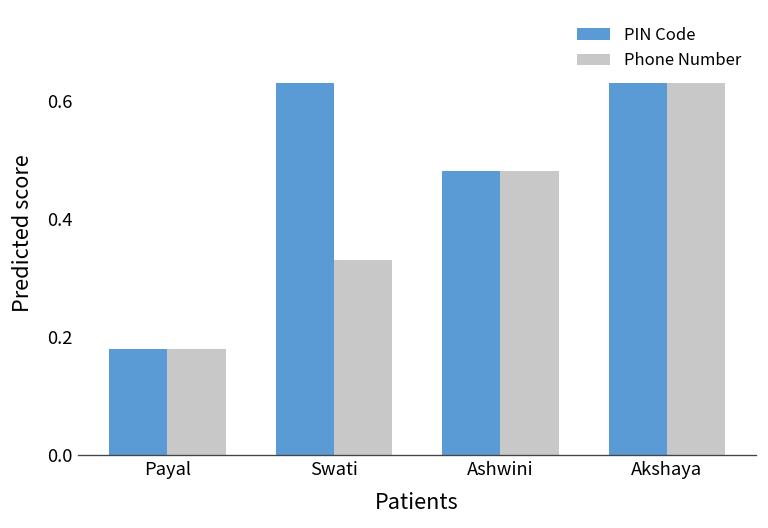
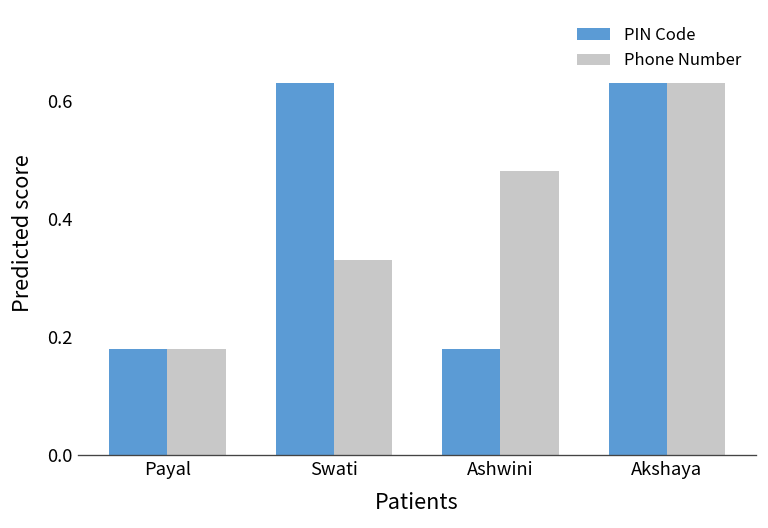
  {
    "PIN Code": {
      "Payal": 0.18,
      "Swati": 0.63,
-     "Ashwini": 0.48,
+     "Ashwini": 0.18,
      "Akshaya": 0.63
    },
    "Phone Number": {
      "Payal": 0.18,
      "Swati": 0.33,
      "Ashwini": 0.48,
      "Akshaya": 0.63
    }
  }
